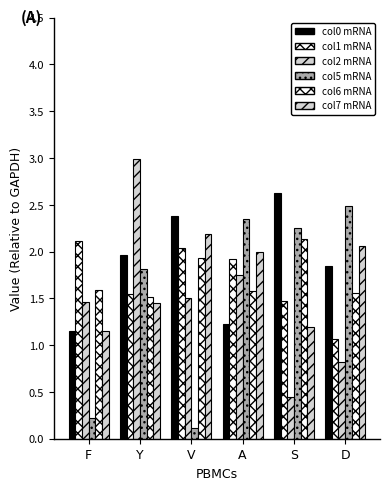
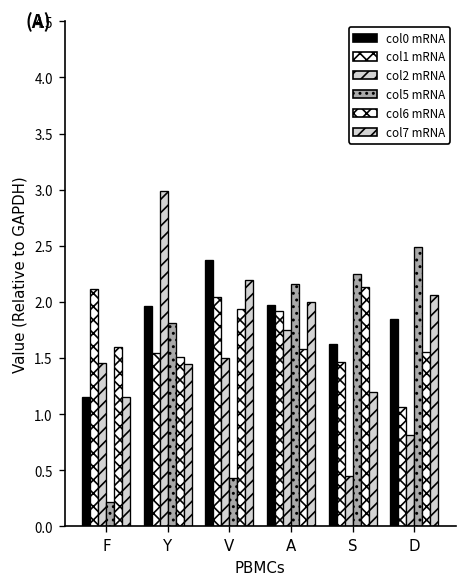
  {
    "col0 mRNA": {
      "F": 1.2,
      "Y": 2.0,
      "V": 2.4,
-     "A": 1.2,
-     "S": 2.6,
+     "A": 2.0,
+     "S": 1.6,
      "D": 1.8
    },
    "col5 mRNA": {
      "F": 0.2,
      "Y": 1.8,
-     "V": 0.1,
-     "A": 2.3,
+     "V": 0.4,
+     "A": 2.2,
      "S": 2.2,
      "D": 2.5
    }
  }
